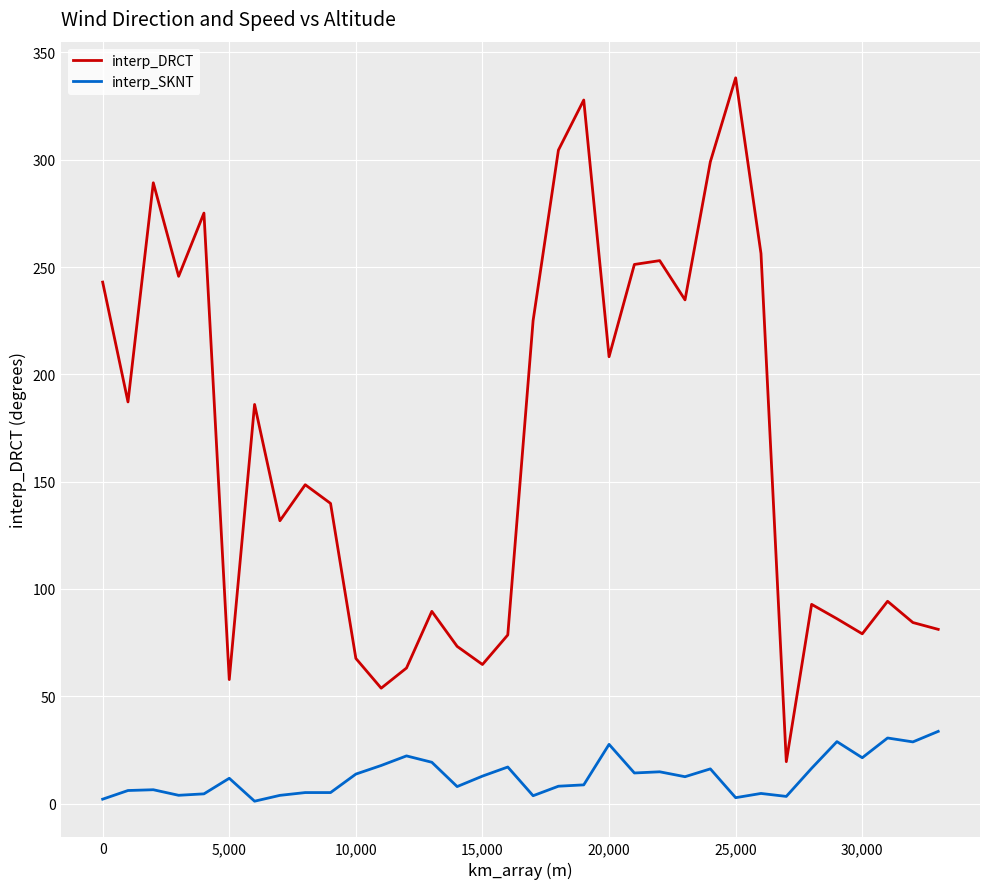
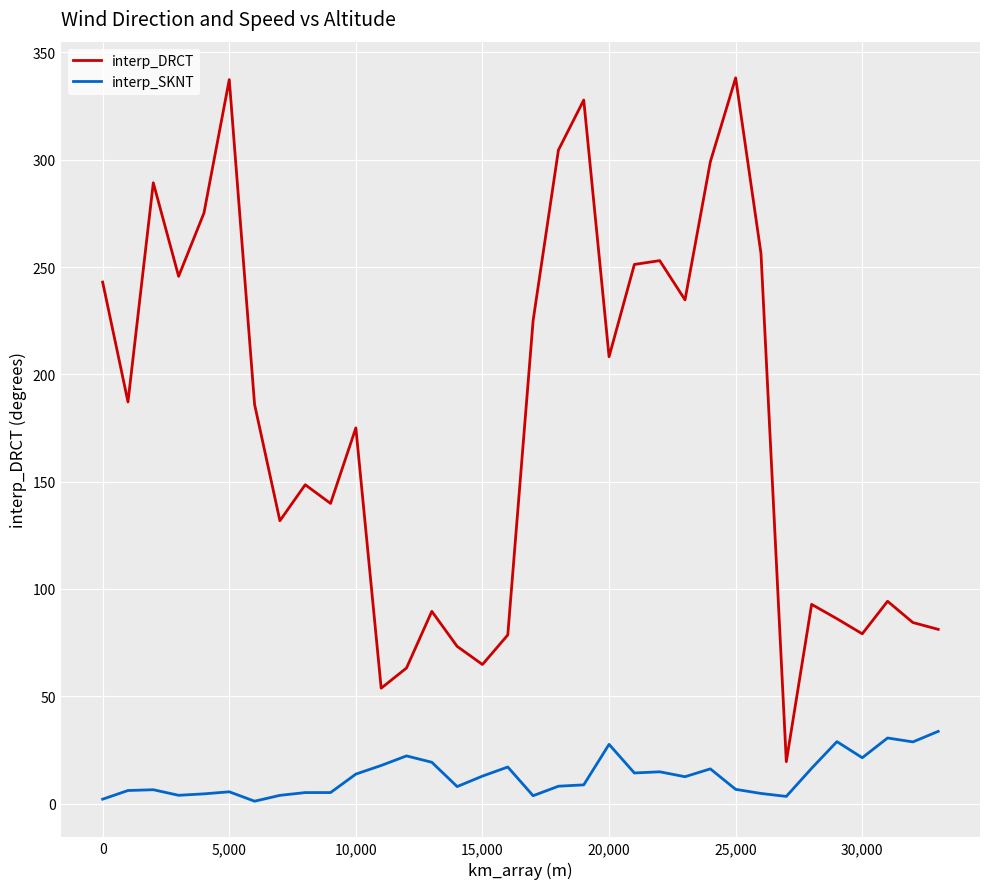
  {
    "interp_DRCT": {
      "0": 243,
-     "5,000": 58,
-     "10,000": 68,
+     "5,000": 337,
+     "10,000": 175,
      "15,000": 65,
      "20,000": 208,
      "25,000": 338,
      "30,000": 79
    },
    "interp_SKNT": {
      "0": 2,
-     "5,000": 12,
+     "5,000": 6,
      "10,000": 14,
      "15,000": 13,
      "20,000": 28,
-     "25,000": 3,
+     "25,000": 7,
      "30,000": 21
    }
  }
